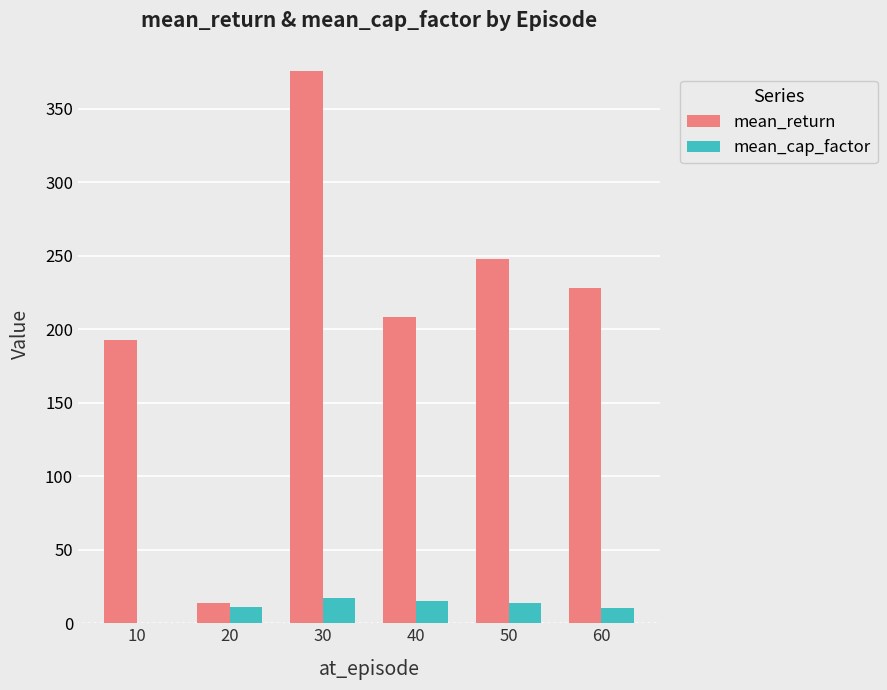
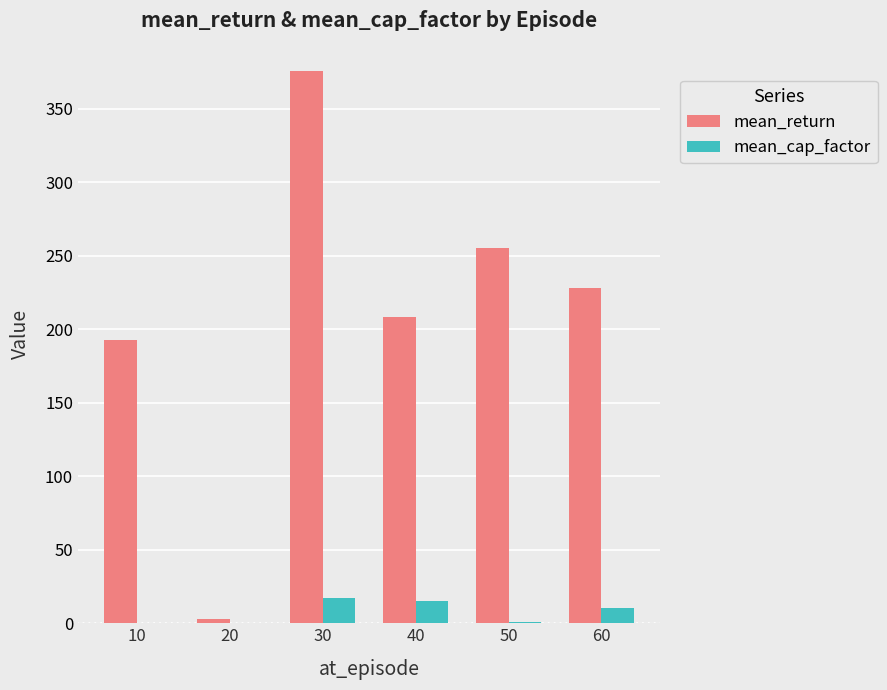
  {
    "mean_return": {
      "10": 193,
-     "20": 13,
+     "20": 3,
      "30": 376,
      "40": 208,
-     "50": 248,
+     "50": 256,
      "60": 228
    },
    "mean_cap_factor": {
-     "20": 11,
+     "20": 0,
      "30": 17,
      "40": 15,
-     "50": 13,
+     "50": 1,
      "60": 11
    }
  }
